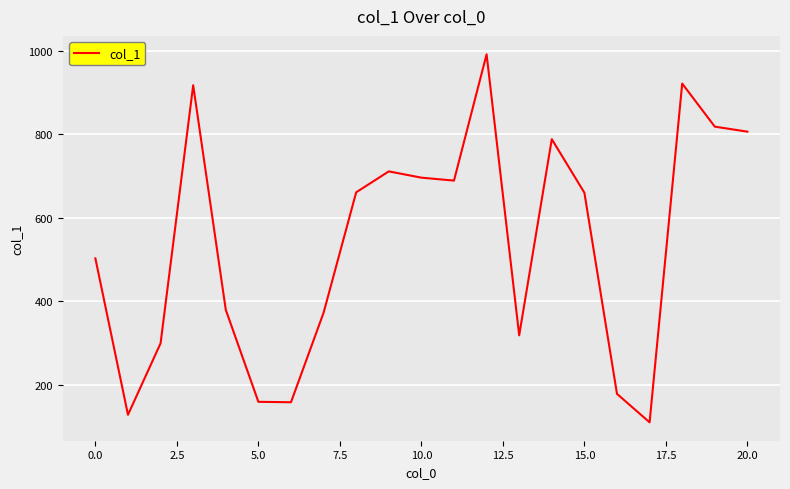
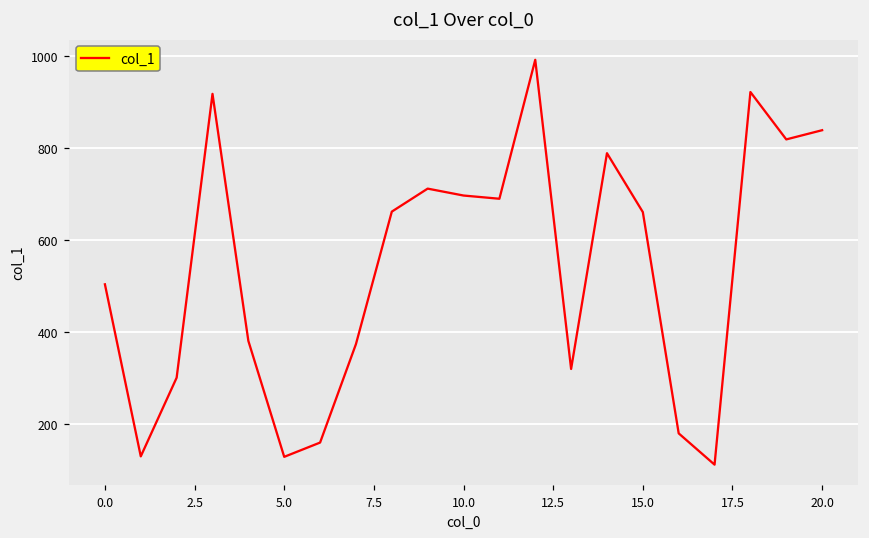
  {
    "0.0": 500,
-   "5.0": 160,
+   "5.0": 130,
    "10.0": 700,
    "15.0": 660,
-   "20.0": 810
+   "20.0": 840
  }
